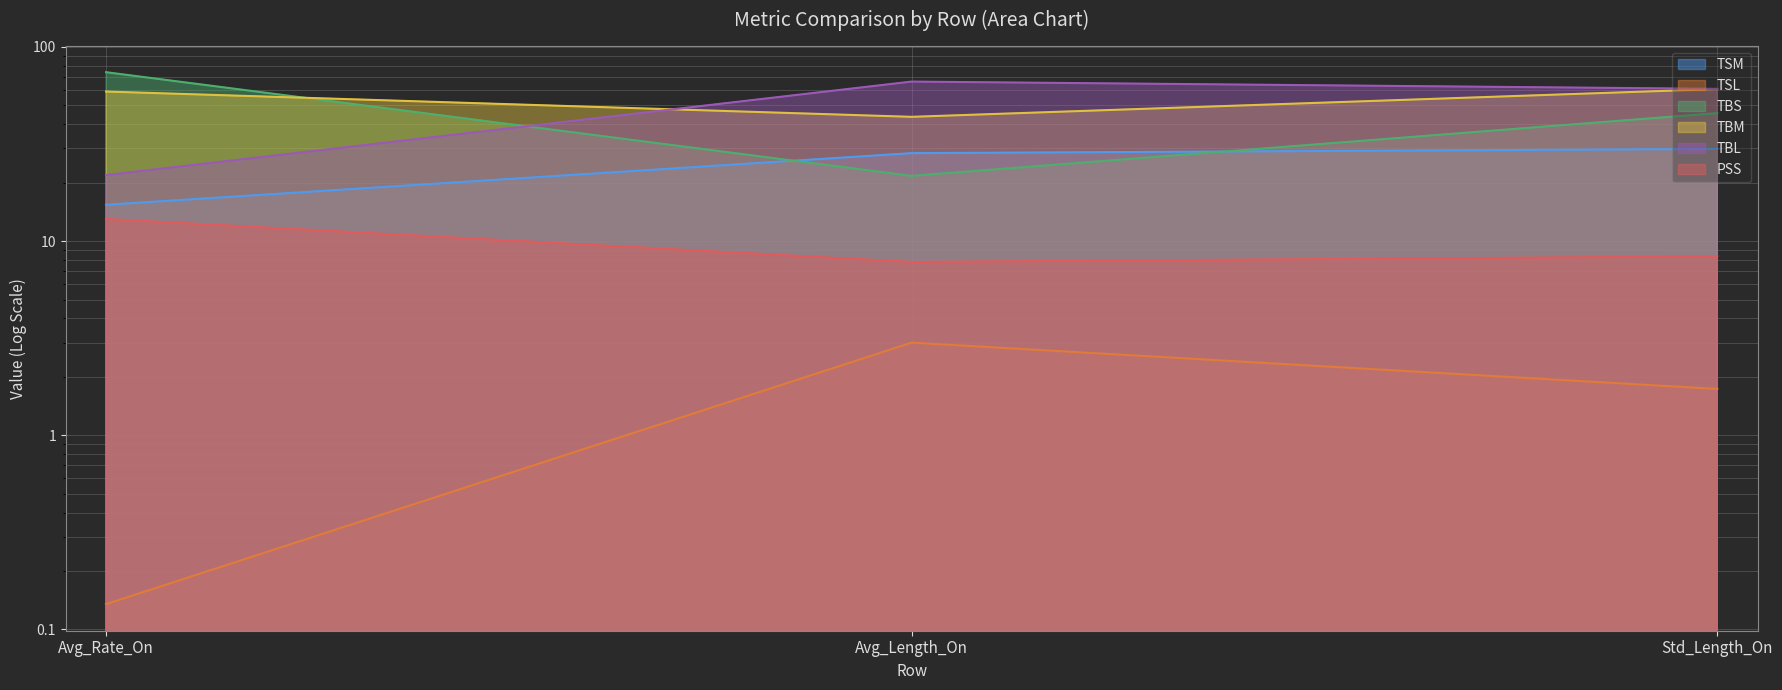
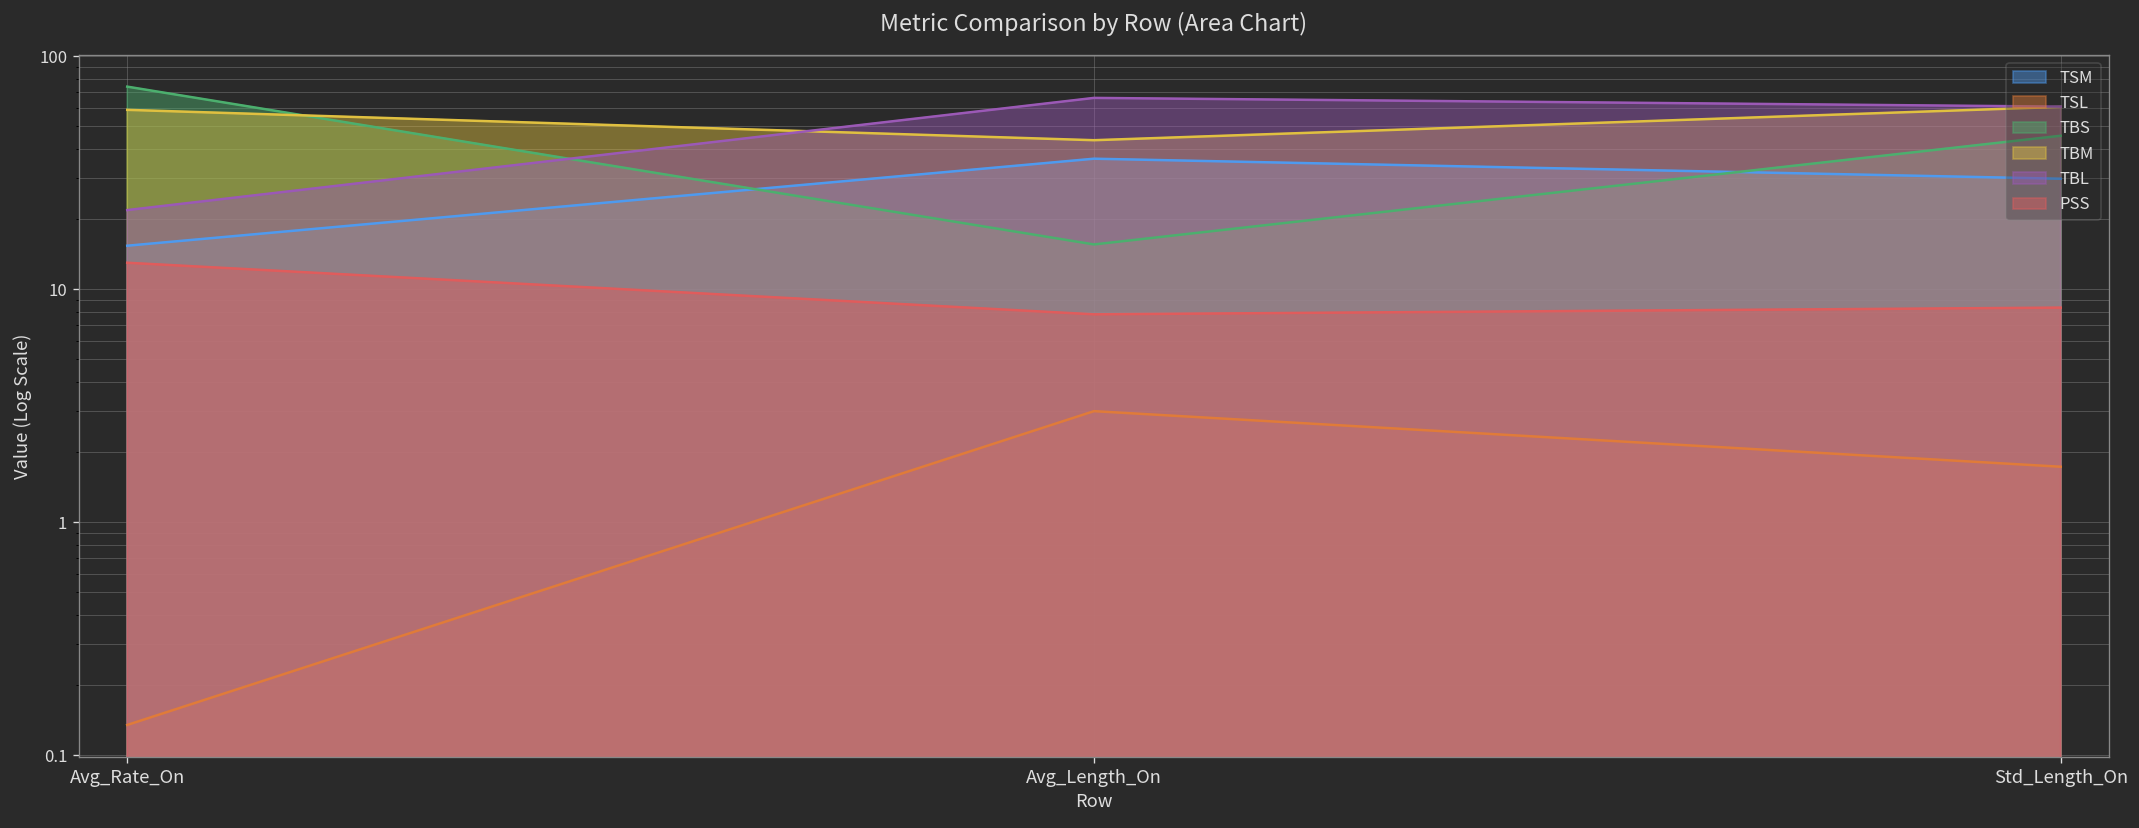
  {
    "TSM": {
      "Avg_Rate_On": 15,
-     "Avg_Length_On": 28
+     "Avg_Length_On": 36
    },
    "TBS": {
      "Avg_Rate_On": 74,
-     "Avg_Length_On": 22
+     "Avg_Length_On": 16
    },
    "TBL": {
      "Avg_Rate_On": 22,
      "Avg_Length_On": 66
    }
  }
